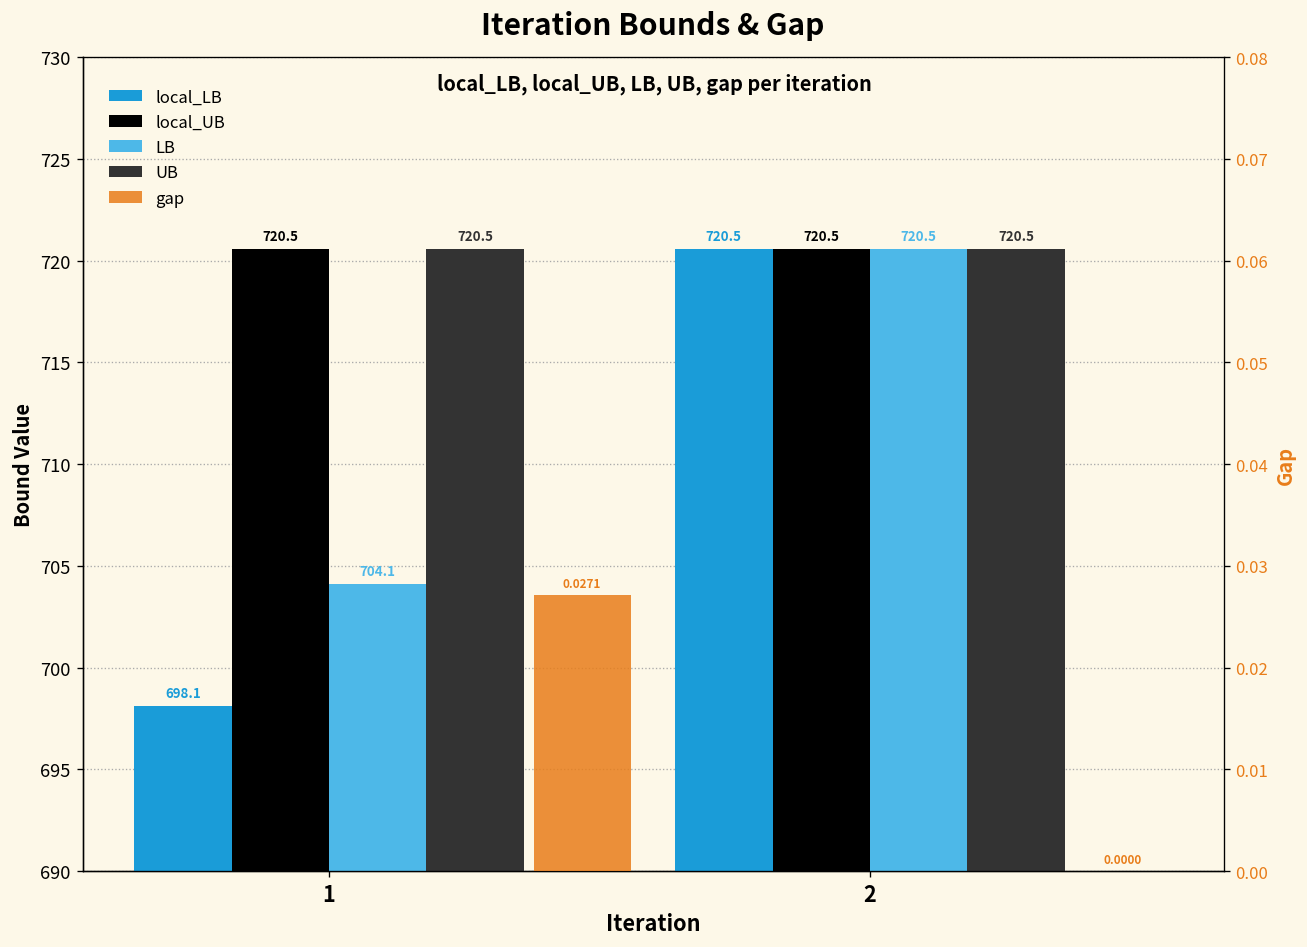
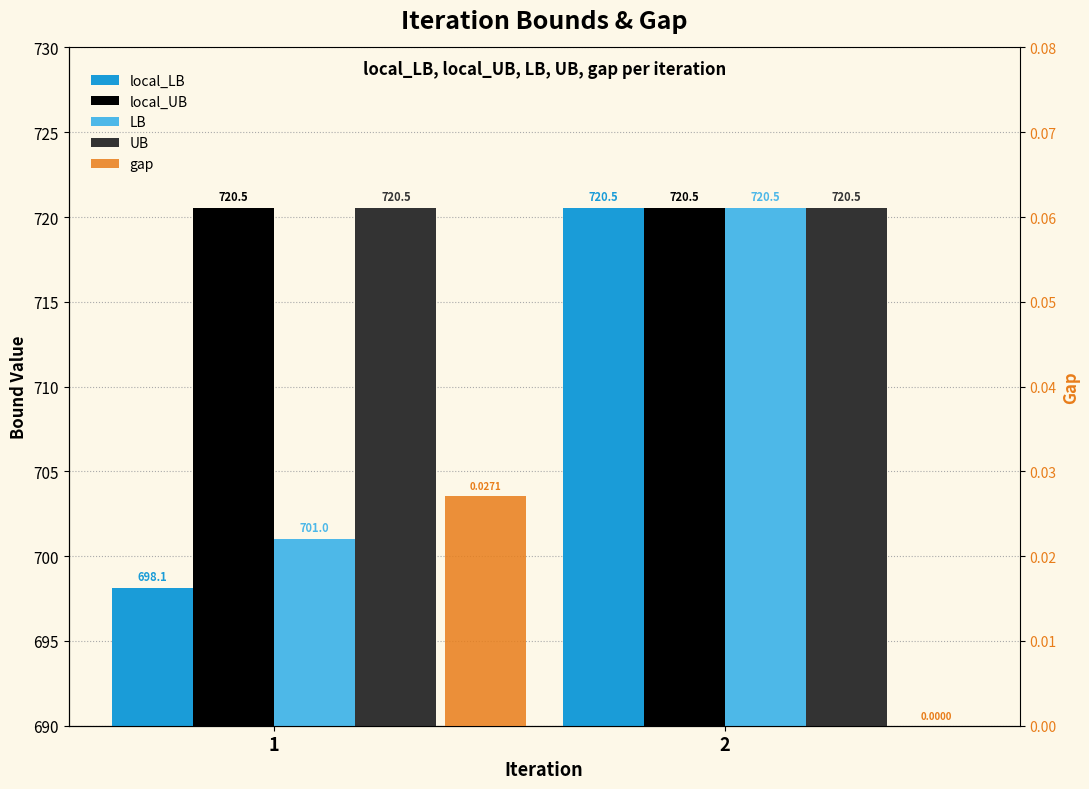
  {
    "local_LB": {
      "1": 698.1,
      "2": 720.5
    },
    "local_UB": {
      "1": 720.5,
      "2": 720.5
    },
    "LB": {
-     "1": 704.1,
+     "1": 701.0,
      "2": 720.5
    },
    "UB": {
      "1": 720.5,
      "2": 720.5
    },
    "gap": {
      "1": 0.0271,
      "2": 0.0000
    }
  }
